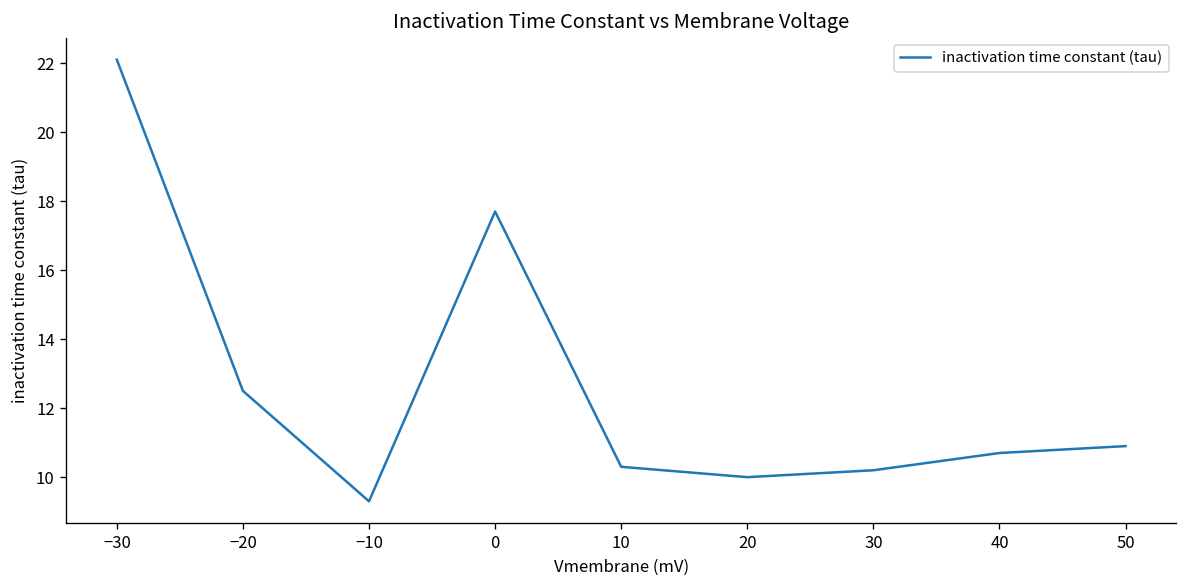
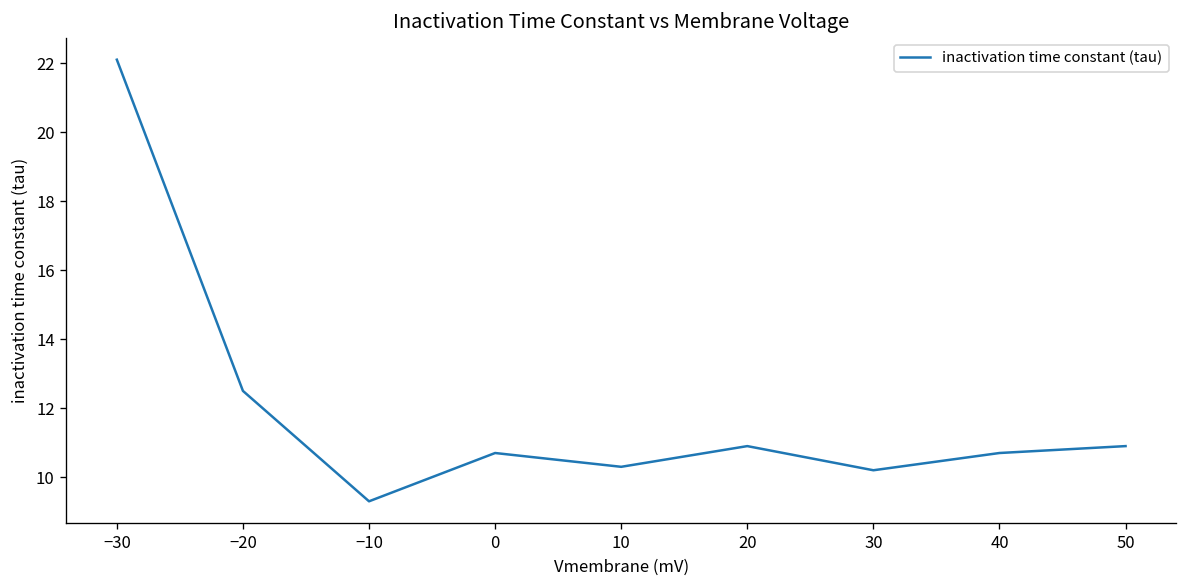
  {
    "−30": 22.1,
    "−20": 12.5,
    "−10": 9.3,
-   "0": 17.7,
+   "0": 10.7,
    "10": 10.3,
-   "20": 10.0,
+   "20": 10.9,
    "30": 10.2,
    "40": 10.7,
    "50": 10.9
  }
